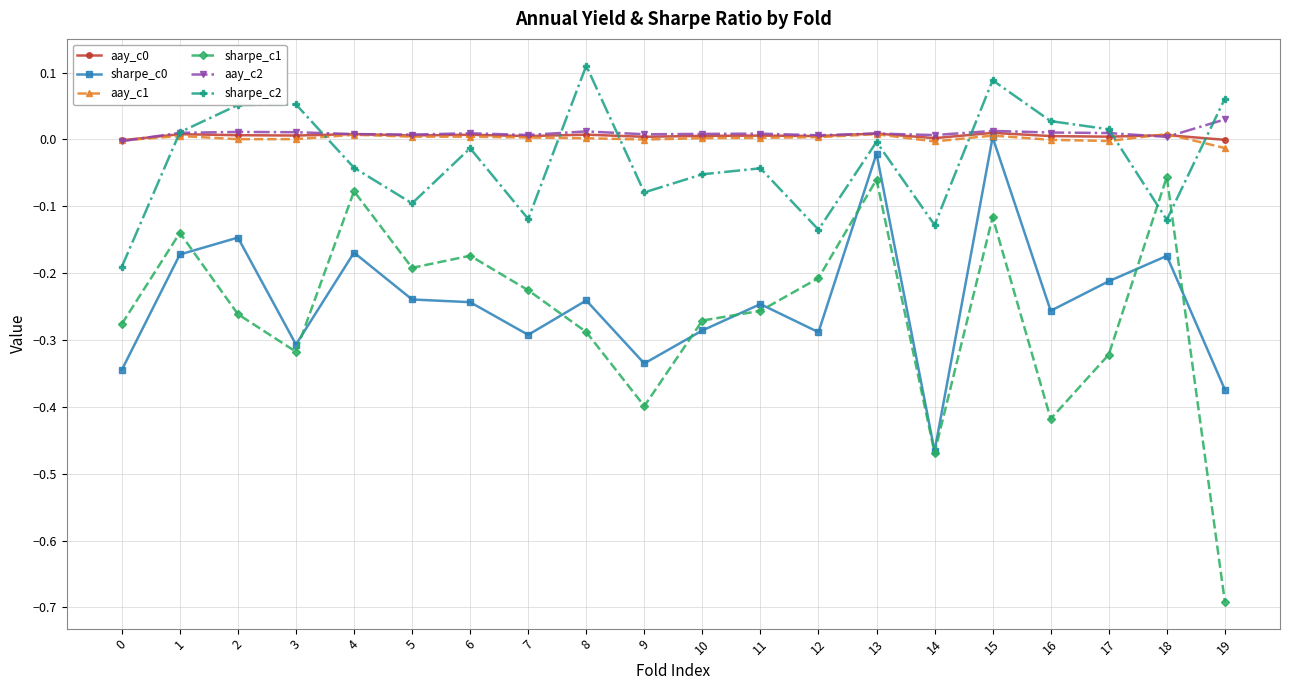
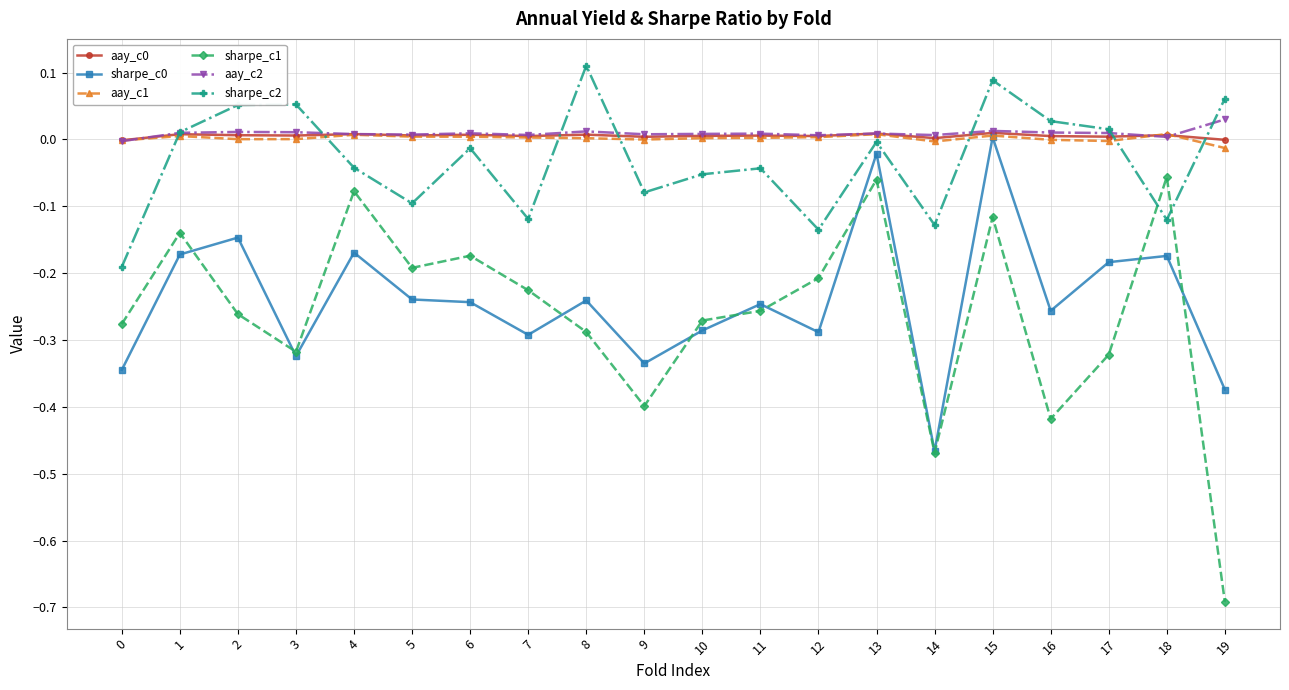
  {
    "aay_c0": {
      "2": 0.01,
      "3": 0.01,
      "8": 0.01,
      "14": 0.00,
      "16": 0.01,
      "17": 0.00,
      "19": 0.00
    },
    "sharpe_c0": {
      "0": -0.34,
      "1": -0.17,
      "2": -0.15,
-     "3": -0.31,
+     "3": -0.32,
      "4": -0.17,
      "5": -0.24,
      "6": -0.24,
      "7": -0.29,
      "8": -0.24,
      "9": -0.34,
      "10": -0.29,
      "11": -0.25,
      "12": -0.29,
      "13": -0.02,
      "16": -0.26,
-     "17": -0.21,
+     "17": -0.18,
      "18": -0.17,
      "19": -0.37
    },
    "aay_c1": {
      "2": 0.00,
      "3": 0.00,
      "8": 0.00,
      "9": 0.00,
      "14": 0.00,
      "16": 0.00,
      "17": 0.00,
      "19": -0.01
    },
    "aay_c2": {
      "2": 0.01,
      "3": 0.01,
      "8": 0.01,
      "14": 0.01,
      "16": 0.01,
      "17": 0.01,
      "19": 0.03
    }
  }
